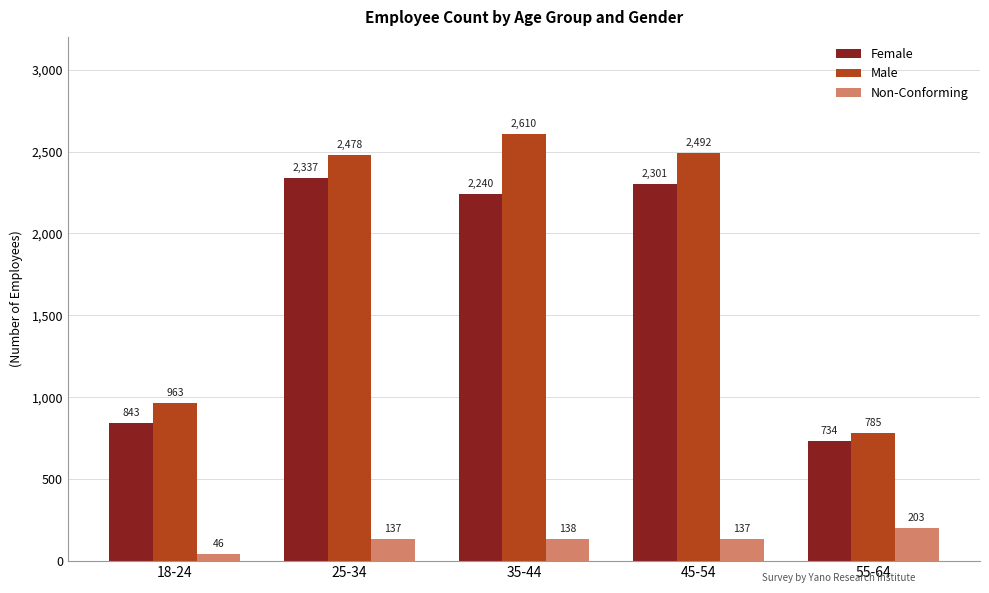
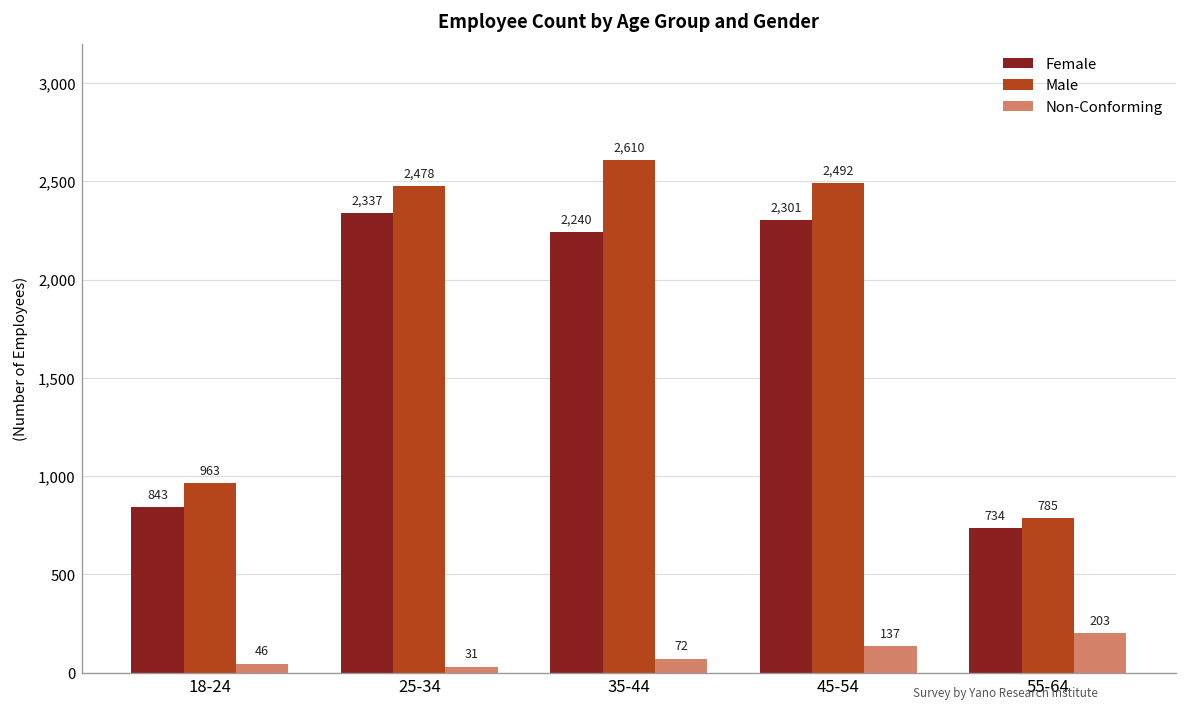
  {
    "Non-Conforming": {
      "18-24": 46,
-     "25-34": 137,
-     "35-44": 138,
+     "25-34": 31,
+     "35-44": 72,
      "45-54": 137,
      "55-64": 203
    }
  }
